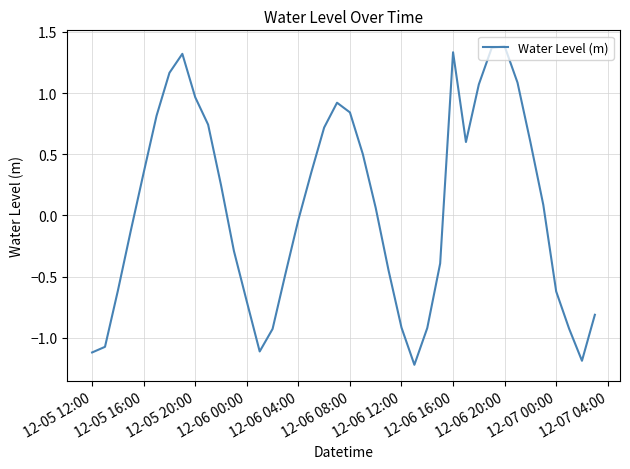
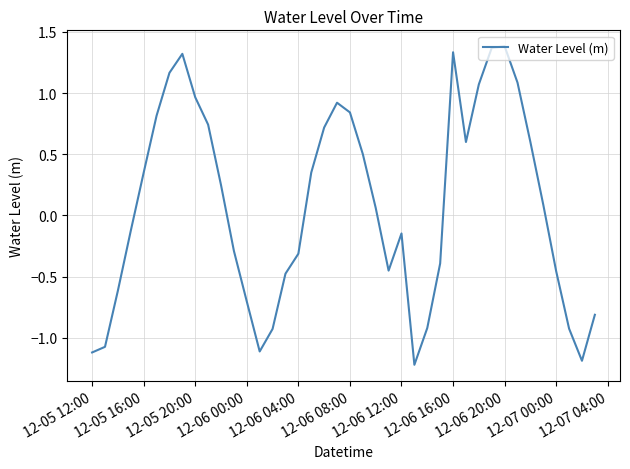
  {
    "12-05 12:00": -1.12,
    "12-05 16:00": 0.35,
    "12-05 20:00": 0.97,
    "12-06 00:00": -0.70,
-   "12-06 04:00": -0.04,
+   "12-06 04:00": -0.31,
    "12-06 08:00": 0.84,
-   "12-06 12:00": -0.92,
+   "12-06 12:00": -0.15,
    "12-06 16:00": 1.33,
-   "12-07 00:00": -0.62
+   "12-07 00:00": -0.46
  }
